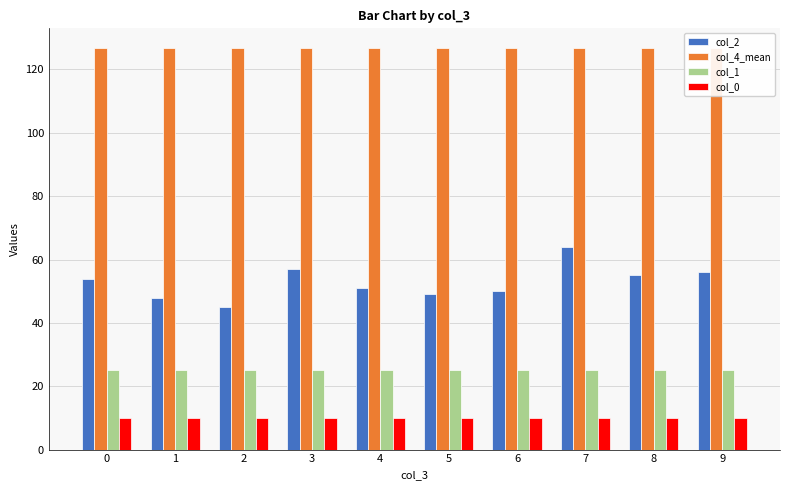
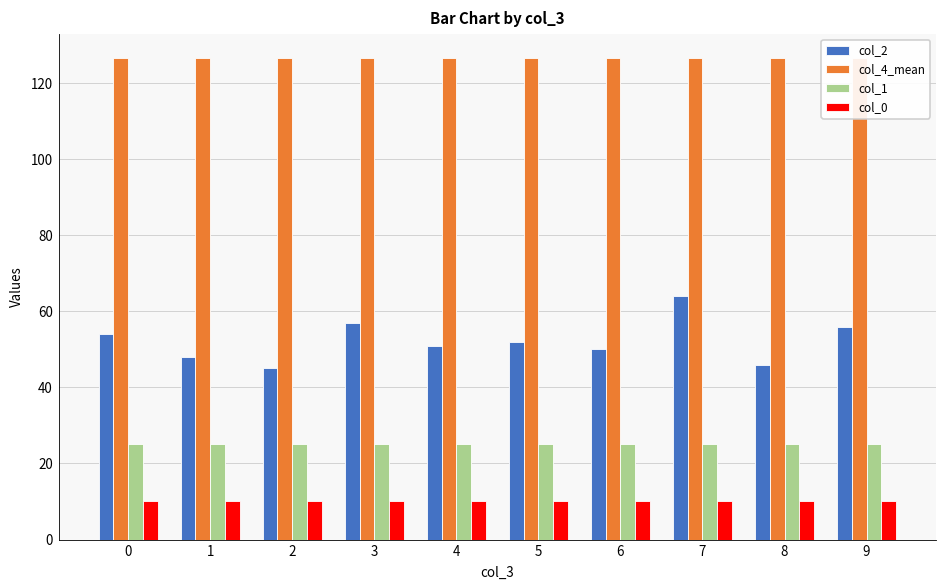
  {
    "col_2": {
      "0": 54,
      "1": 48,
      "2": 45,
      "3": 57,
      "4": 51,
-     "5": 49,
+     "5": 52,
      "6": 50,
      "7": 64,
-     "8": 55,
+     "8": 46,
      "9": 56
    },
    "col_4_mean": {
      "0": 127,
      "1": 127,
      "2": 127,
      "3": 127,
      "4": 127,
      "5": 127,
      "6": 127,
      "7": 127,
      "8": 127
    },
    "col_1": {
      "0": 25,
      "1": 25,
      "2": 25,
      "3": 25,
      "4": 25,
      "5": 25,
      "6": 25,
      "7": 25,
      "8": 25,
      "9": 25
    },
    "col_0": {
      "0": 10,
      "1": 10,
      "2": 10,
      "3": 10,
      "4": 10,
      "5": 10,
      "6": 10,
      "7": 10,
      "8": 10,
      "9": 10
    }
  }
